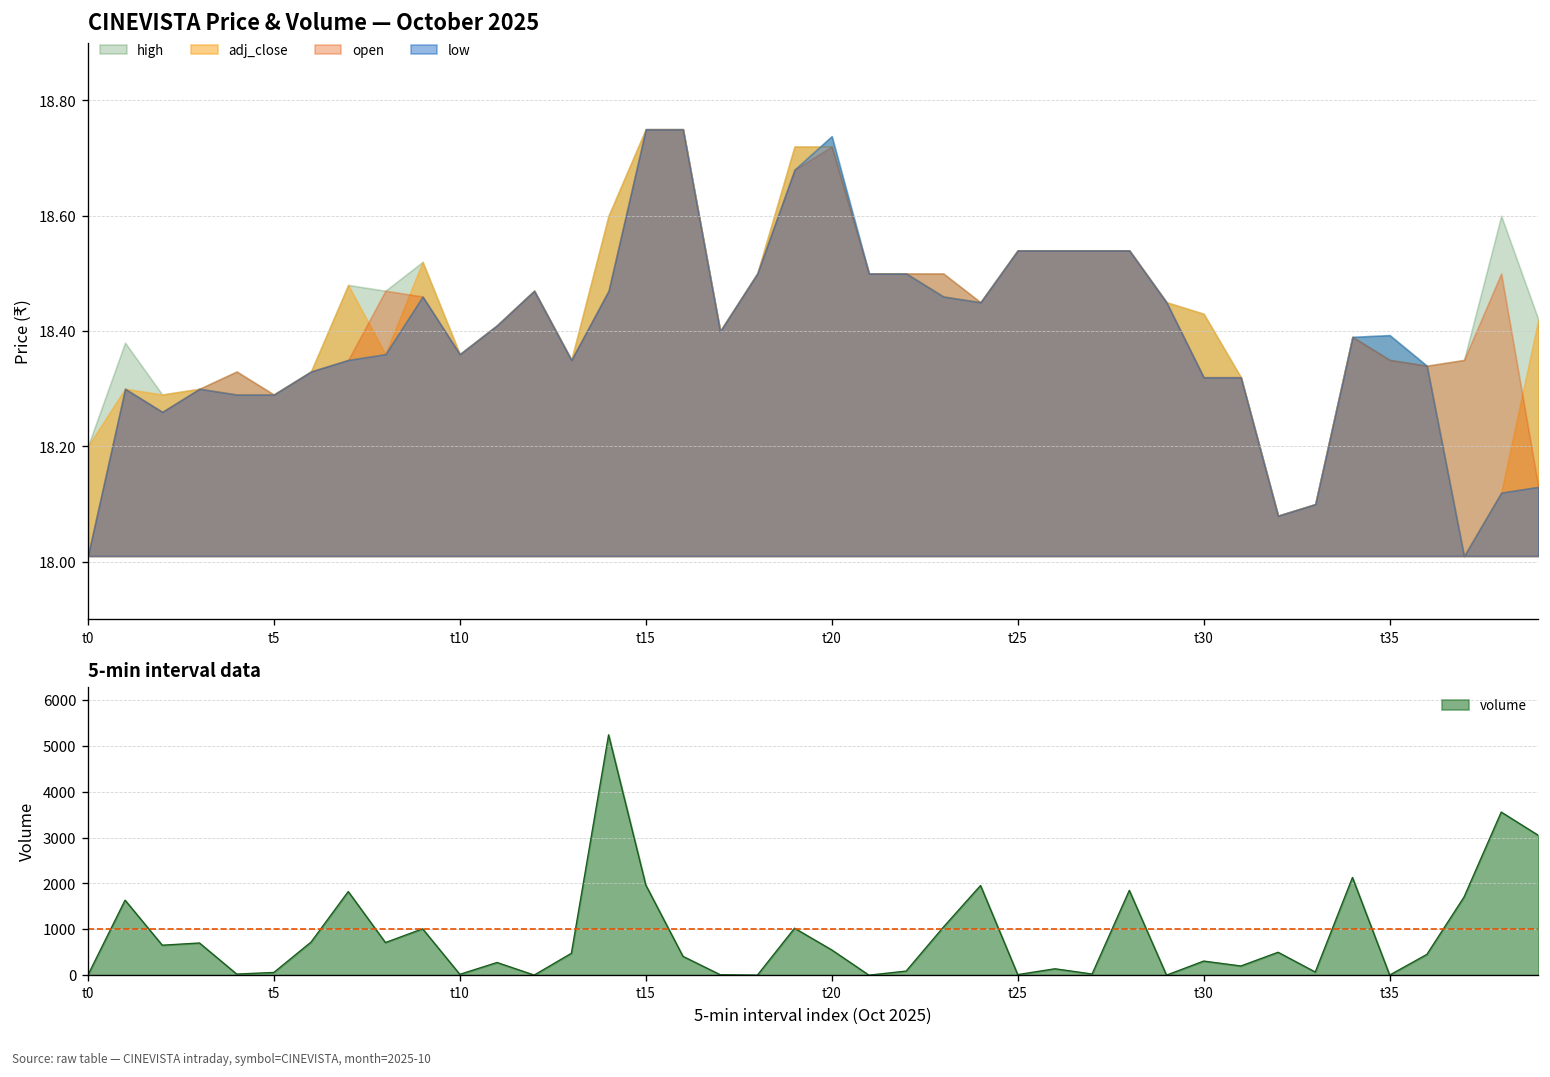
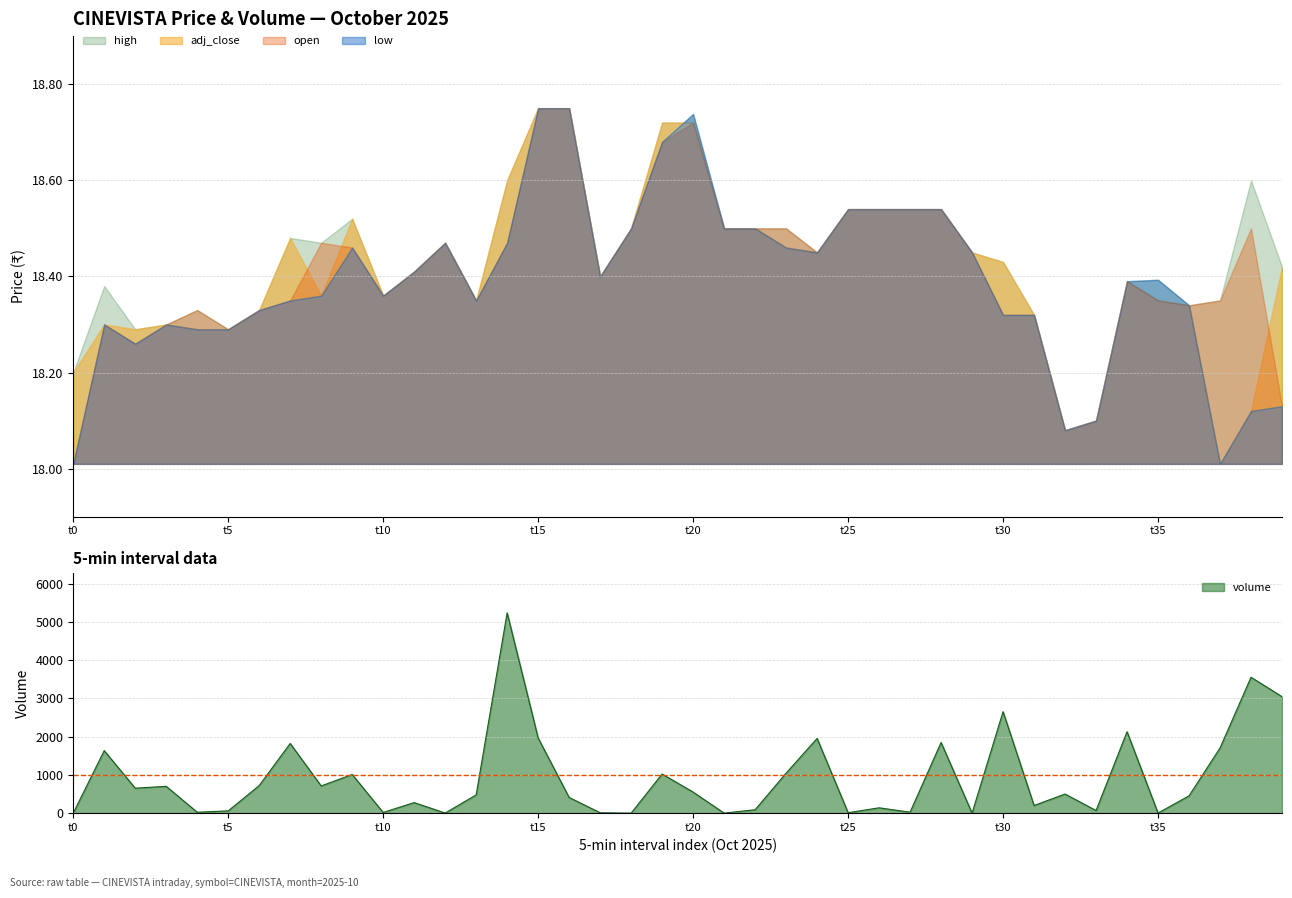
  {
    "5-min interval data": {
      "t0": 0,
      "t5": 100,
      "t10": 0,
      "t15": 2000,
      "t20": 600,
      "t25": 0,
-     "t30": 300,
+     "t30": 2700,
      "t35": 0
    }
  }
